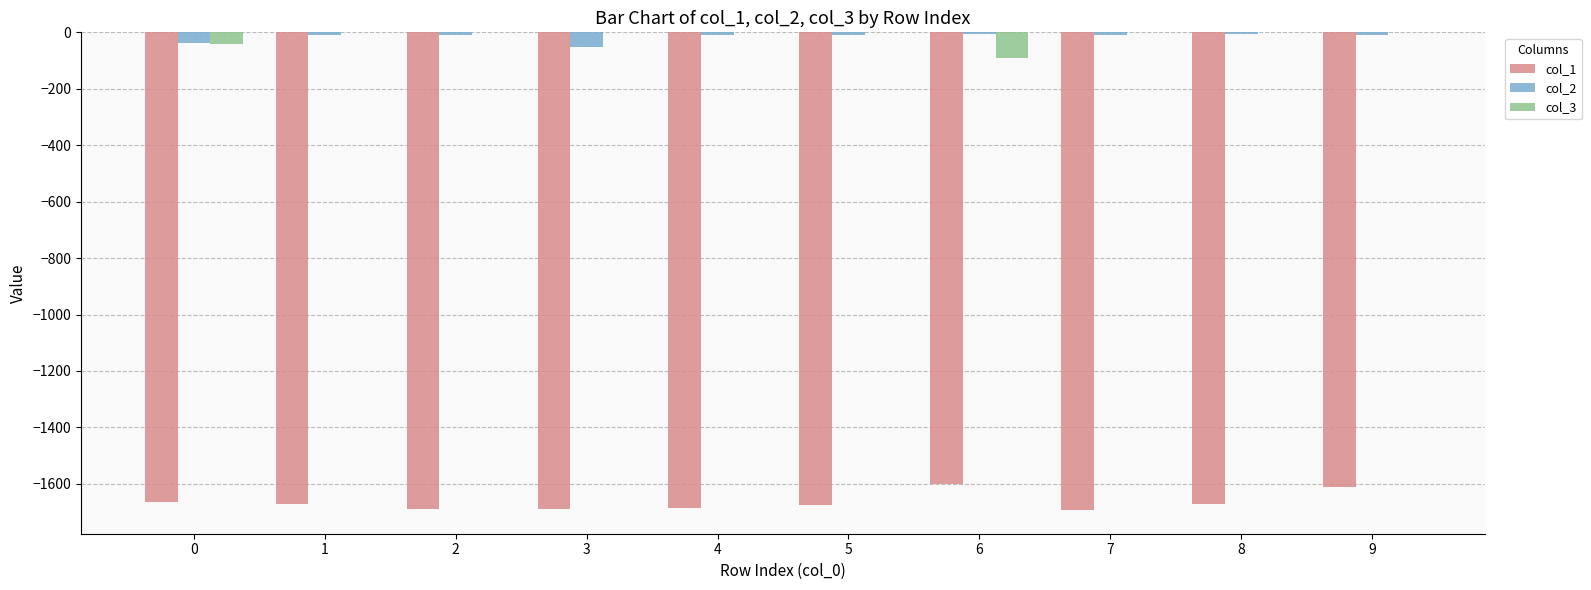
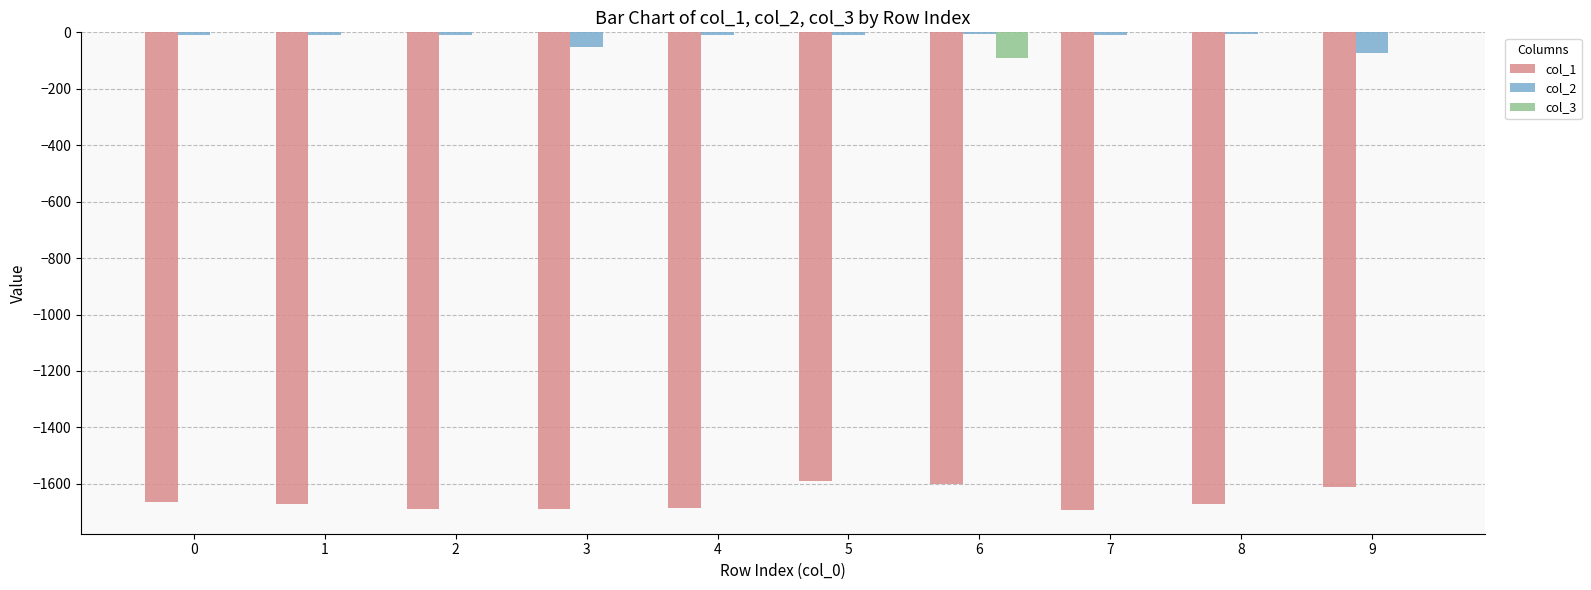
  {
    "col_1": {
      "0": -1660,
      "1": -1670,
      "2": -1690,
      "3": -1690,
      "4": -1690,
-     "5": -1680,
+     "5": -1590,
      "6": -1600,
      "7": -1690,
      "8": -1670,
      "9": -1610
    },
    "col_2": {
-     "0": -40,
+     "0": -10,
      "2": -10,
      "3": -50,
      "4": -10,
      "5": -10,
      "7": -10,
-     "9": -10
+     "9": -70
    },
    "col_3": {
-     "0": -40,
+     "0": 0,
      "6": -90
    }
  }
